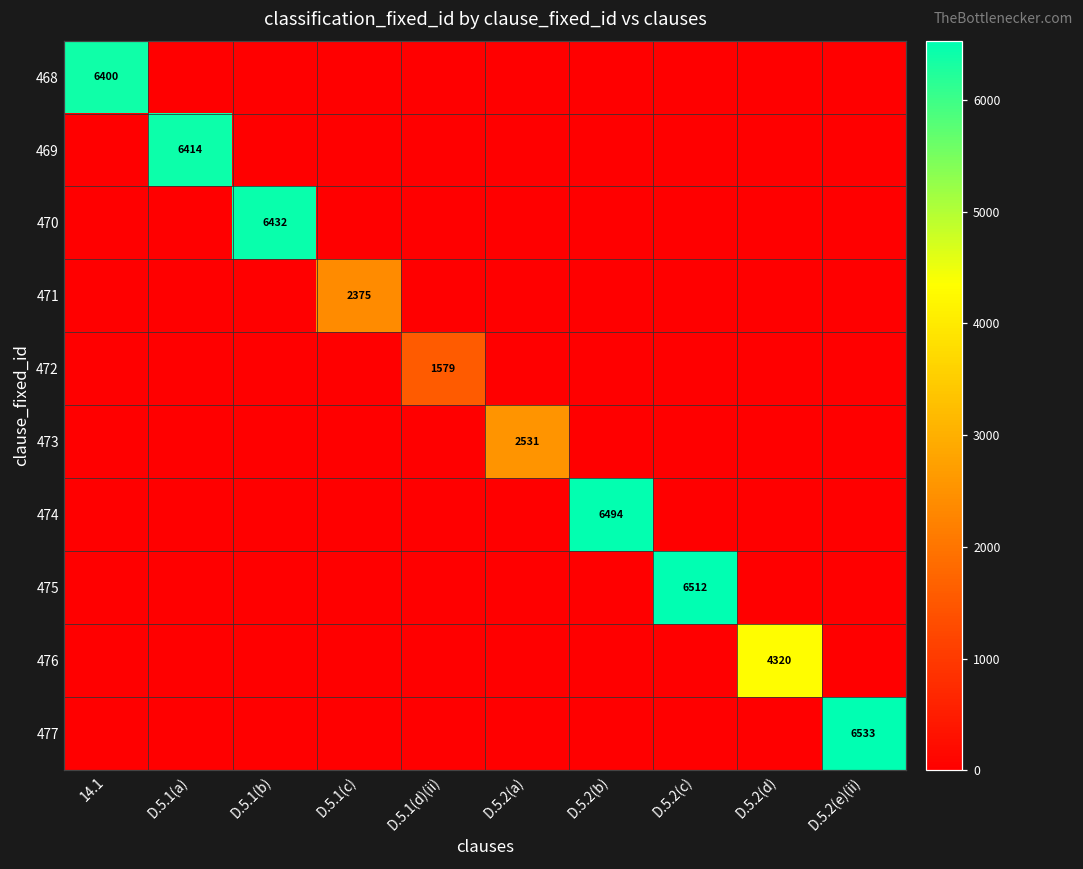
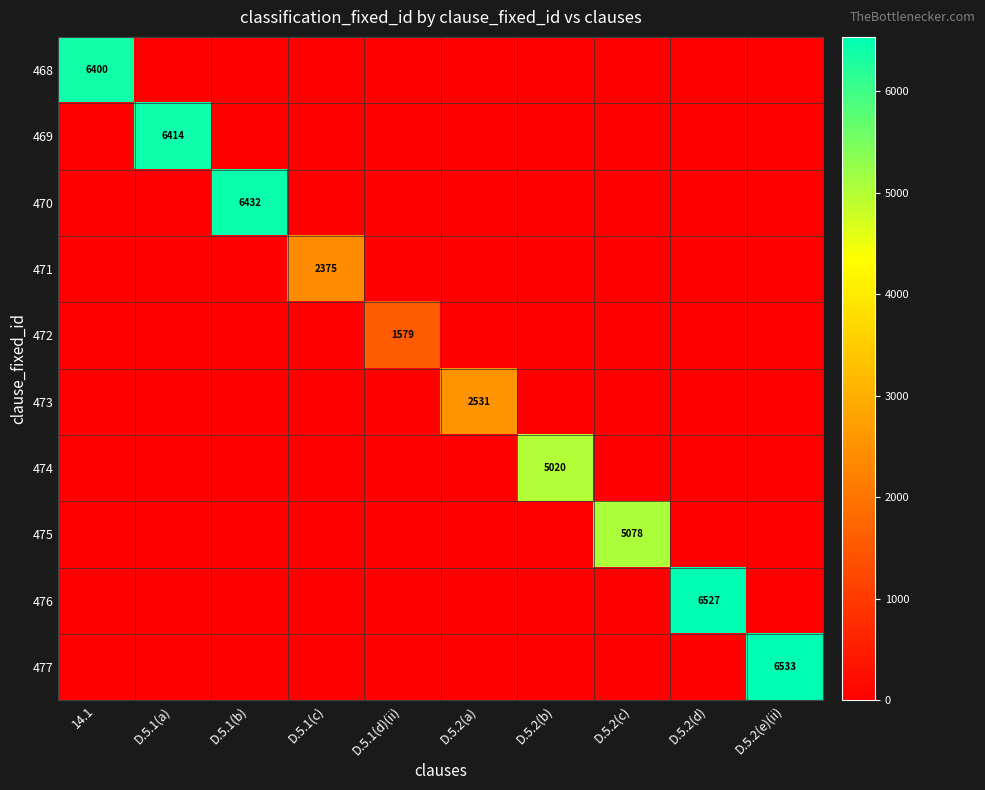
  {
    "468": {
      "14.1": 6400
    },
    "469": {
      "D.5.1(a)": 6414
    },
    "470": {
      "D.5.1(b)": 6432
    },
    "471": {
      "D.5.1(c)": 2375
    },
    "472": {
      "D.5.1(d)(ii)": 1579
    },
    "473": {
      "D.5.2(a)": 2531
    },
    "474": {
-     "D.5.2(b)": 6494
+     "D.5.2(b)": 5020
    },
    "475": {
-     "D.5.2(c)": 6512
+     "D.5.2(c)": 5078
    },
    "476": {
-     "D.5.2(d)": 4320
+     "D.5.2(d)": 6527
    },
    "477": {
      "D.5.2(e)(ii)": 6533
    }
  }
